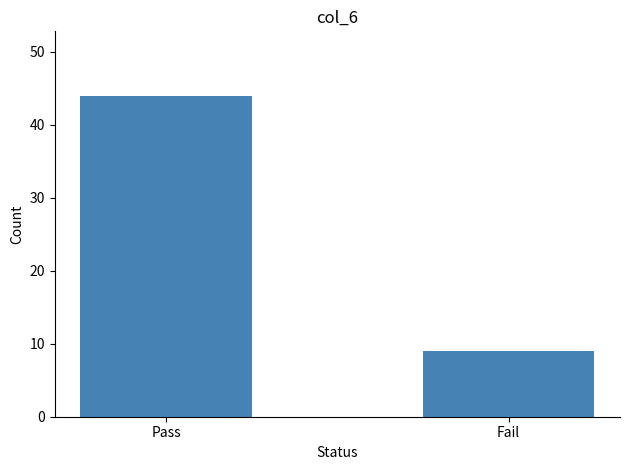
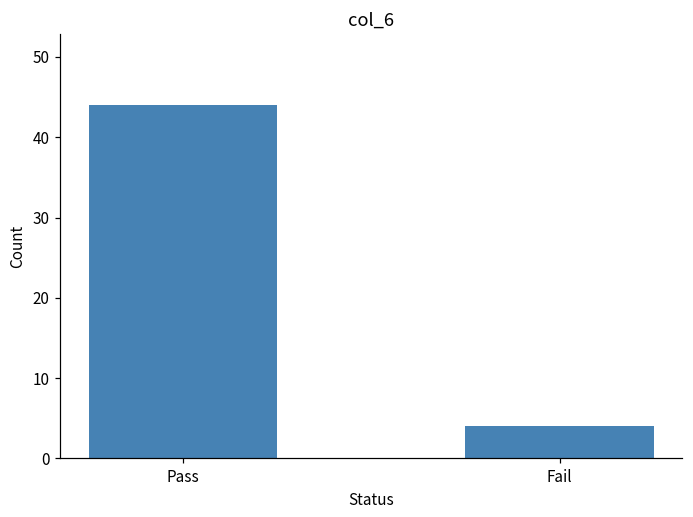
  {
    "Pass": 44,
-   "Fail": 9
+   "Fail": 4
  }
